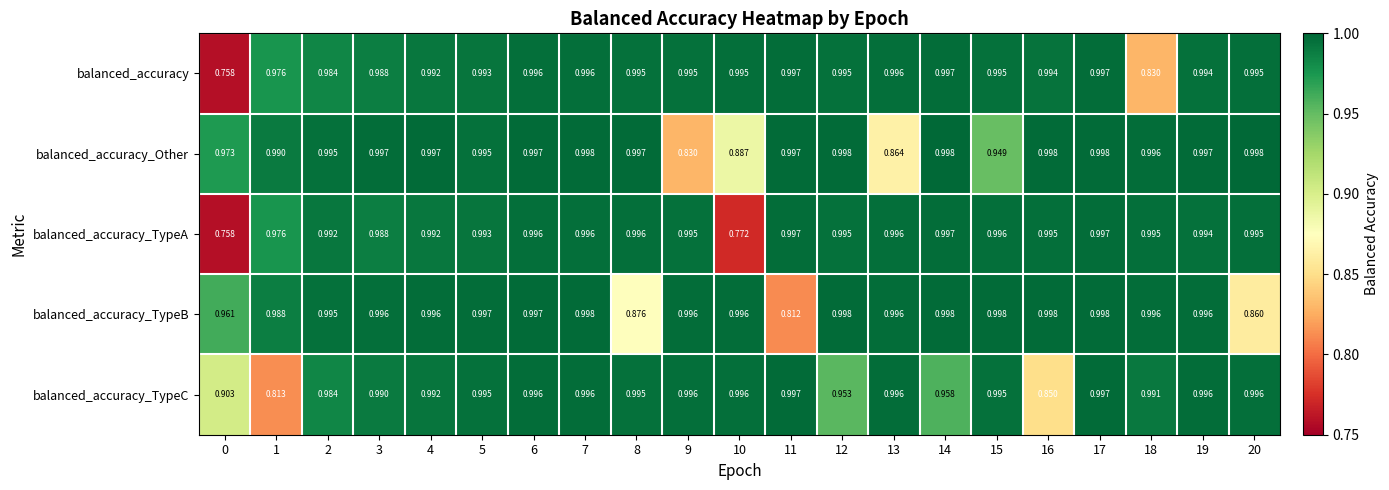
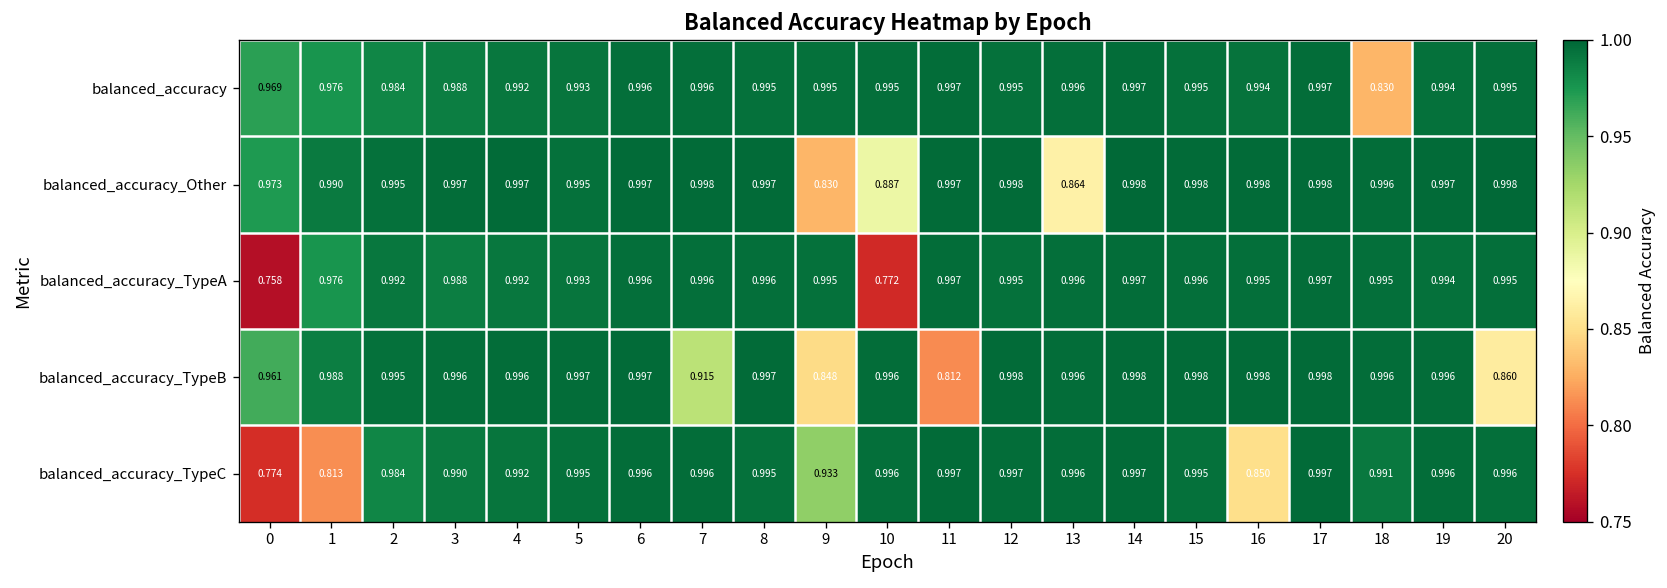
  {
    "balanced_accuracy": {
-     "0": 0.758,
+     "0": 0.969,
      "1": 0.976,
      "2": 0.984,
      "3": 0.988,
      "4": 0.992,
      "5": 0.993,
      "6": 0.996,
      "7": 0.996,
      "8": 0.995,
      "9": 0.995,
      "10": 0.995,
      "11": 0.997,
      "12": 0.995,
      "13": 0.996,
      "14": 0.997,
      "15": 0.995,
      "16": 0.994,
      "17": 0.997,
      "18": 0.830,
      "19": 0.994,
      "20": 0.995
    },
    "balanced_accuracy_Other": {
      "0": 0.973,
      "1": 0.990,
      "2": 0.995,
      "3": 0.997,
      "4": 0.997,
      "5": 0.995,
      "6": 0.997,
      "7": 0.998,
      "8": 0.997,
      "9": 0.830,
      "10": 0.887,
      "11": 0.997,
      "12": 0.998,
      "13": 0.864,
      "14": 0.998,
-     "15": 0.949,
+     "15": 0.998,
      "16": 0.998,
      "17": 0.998,
      "18": 0.996,
      "19": 0.997,
      "20": 0.998
    },
    "balanced_accuracy_TypeA": {
      "0": 0.758,
      "1": 0.976,
      "2": 0.992,
      "3": 0.988,
      "4": 0.992,
      "5": 0.993,
      "6": 0.996,
      "7": 0.996,
      "8": 0.996,
      "9": 0.995,
      "10": 0.772,
      "11": 0.997,
      "12": 0.995,
      "13": 0.996,
      "14": 0.997,
      "15": 0.996,
      "16": 0.995,
      "17": 0.997,
      "18": 0.995,
      "19": 0.994,
      "20": 0.995
    },
    "balanced_accuracy_TypeB": {
      "0": 0.961,
      "1": 0.988,
      "2": 0.995,
      "3": 0.996,
      "4": 0.996,
      "5": 0.997,
      "6": 0.997,
-     "7": 0.998,
-     "8": 0.876,
-     "9": 0.996,
+     "7": 0.915,
+     "8": 0.997,
+     "9": 0.848,
      "10": 0.996,
      "11": 0.812,
      "12": 0.998,
      "13": 0.996,
      "14": 0.998,
      "15": 0.998,
      "16": 0.998,
      "17": 0.998,
      "18": 0.996,
      "19": 0.996,
      "20": 0.860
    },
    "balanced_accuracy_TypeC": {
-     "0": 0.903,
+     "0": 0.774,
      "1": 0.813,
      "2": 0.984,
      "3": 0.990,
      "4": 0.992,
      "5": 0.995,
      "6": 0.996,
      "7": 0.996,
      "8": 0.995,
-     "9": 0.996,
+     "9": 0.933,
      "10": 0.996,
      "11": 0.997,
-     "12": 0.953,
+     "12": 0.997,
      "13": 0.996,
-     "14": 0.958,
+     "14": 0.997,
      "15": 0.995,
      "16": 0.850,
      "17": 0.997,
      "18": 0.991,
      "19": 0.996,
      "20": 0.996
    }
  }
